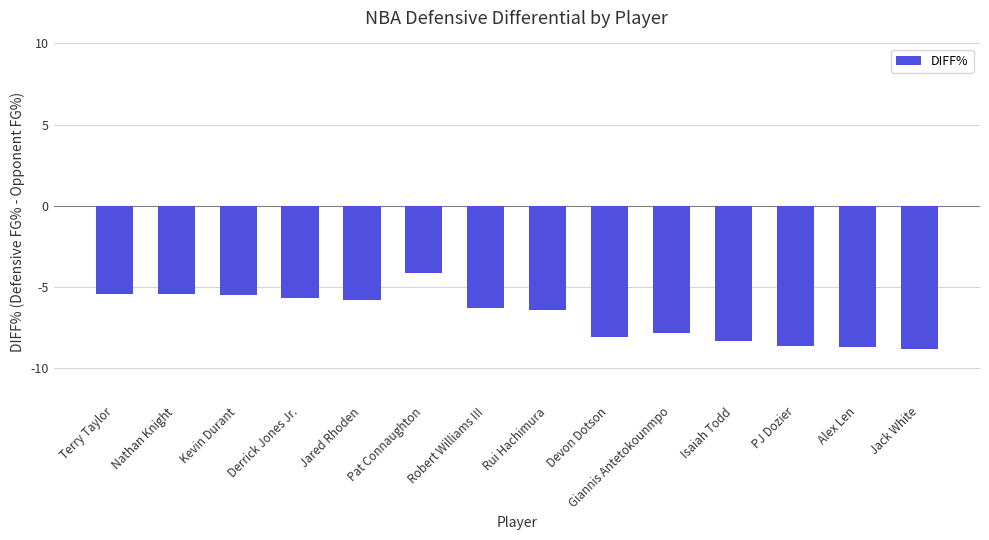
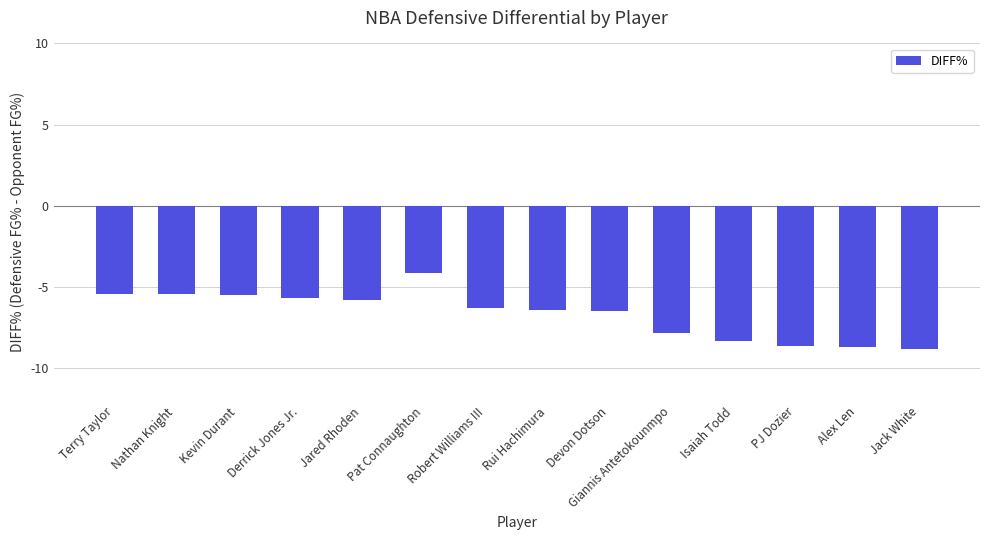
  {
    "Terry Taylor": -5.4,
    "Nathan Knight": -5.4,
    "Kevin Durant": -5.5,
    "Derrick Jones Jr.": -5.7,
    "Jared Rhoden": -5.8,
    "Pat Connaughton": -4.1,
    "Robert Williams III": -6.3,
    "Rui Hachimura": -6.4,
-   "Devon Dotson": -8.1,
+   "Devon Dotson": -6.5,
    "Giannis Antetokounmpo": -7.8,
    "Isaiah Todd": -8.3,
    "PJ Dozier": -8.6,
    "Alex Len": -8.7,
    "Jack White": -8.8
  }
